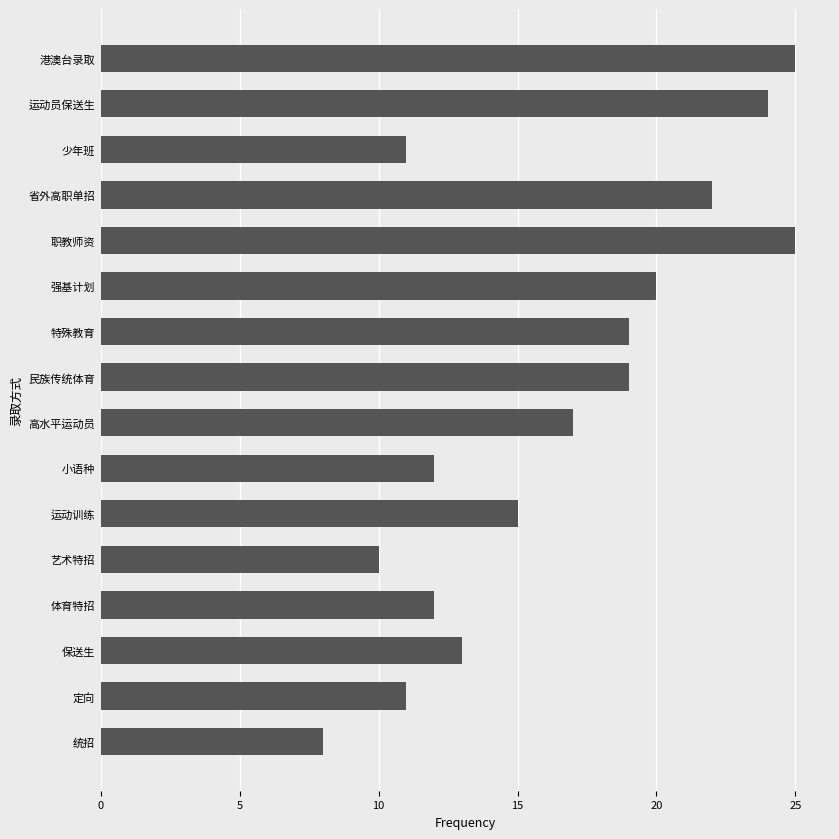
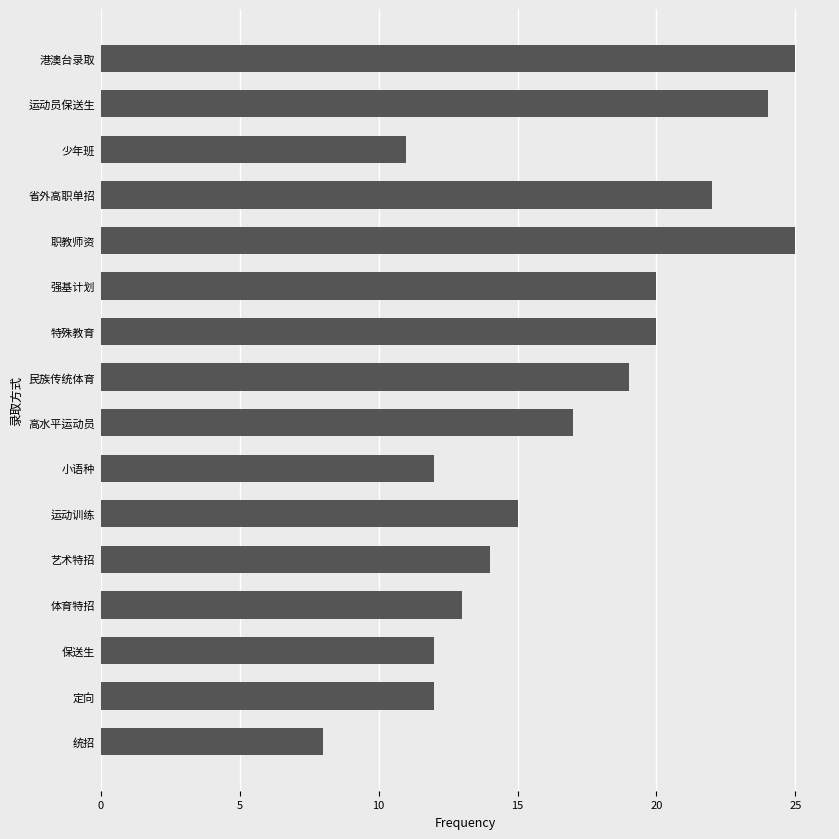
  {
    "港澳台录取": 25,
    "运动员保送生": 24,
    "少年班": 11,
    "省外高职单招": 22,
    "职教师资": 25,
    "强基计划": 20,
-   "特殊教育": 19,
+   "特殊教育": 20,
    "民族传统体育": 19,
    "高水平运动员": 17,
    "小语种": 12,
    "运动训练": 15,
-   "艺术特招": 10,
-   "体育特招": 12,
-   "保送生": 13,
-   "定向": 11,
+   "艺术特招": 14,
+   "体育特招": 13,
+   "保送生": 12,
+   "定向": 12,
    "统招": 8
  }
